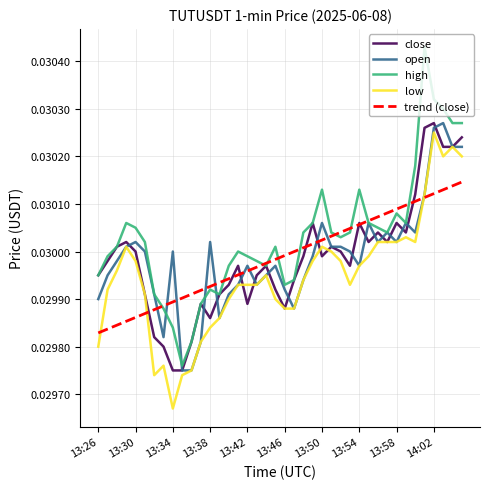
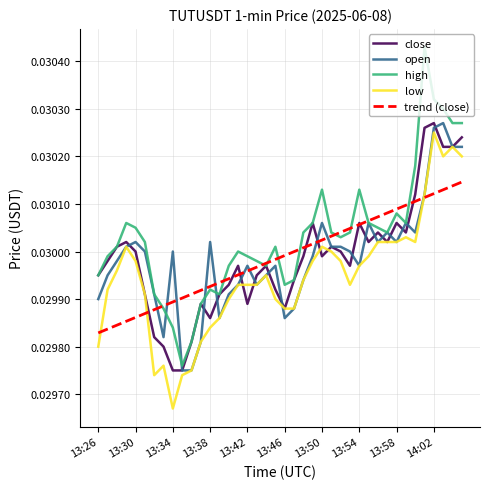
  {
    "close": {
      "13:30": 0.03000,
      "13:34": 0.02975,
      "13:38": 0.02986,
      "13:42": 0.02989,
      "13:50": 0.02999,
      "13:58": 0.03006,
      "14:02": 0.03027
    },
    "open": {
      "13:26": 0.02990,
      "13:30": 0.03002,
      "13:34": 0.03000,
      "13:38": 0.03002,
      "13:42": 0.02997,
-     "13:46": 0.02992,
+     "13:46": 0.02986,
      "13:50": 0.03006,
      "14:02": 0.03026
    },
    "high": {
      "13:30": 0.03005,
      "13:34": 0.02984,
      "13:38": 0.02992,
      "13:42": 0.02999,
      "13:46": 0.02993,
      "13:50": 0.03013,
      "13:54": 0.03013,
      "13:58": 0.03008
    },
    "low": {
      "13:26": 0.02980,
      "13:30": 0.02998,
      "13:34": 0.02967,
      "13:38": 0.02984,
      "13:42": 0.02993,
      "13:50": 0.03001,
      "14:02": 0.03025
    },
    "trend (close)": {
      "13:26": 0.02983,
      "13:30": 0.02986,
      "13:34": 0.02989,
      "13:38": 0.02993,
      "13:42": 0.02996,
      "13:46": 0.02999,
      "13:50": 0.03002,
      "13:58": 0.03009,
      "14:02": 0.03012
    }
  }
